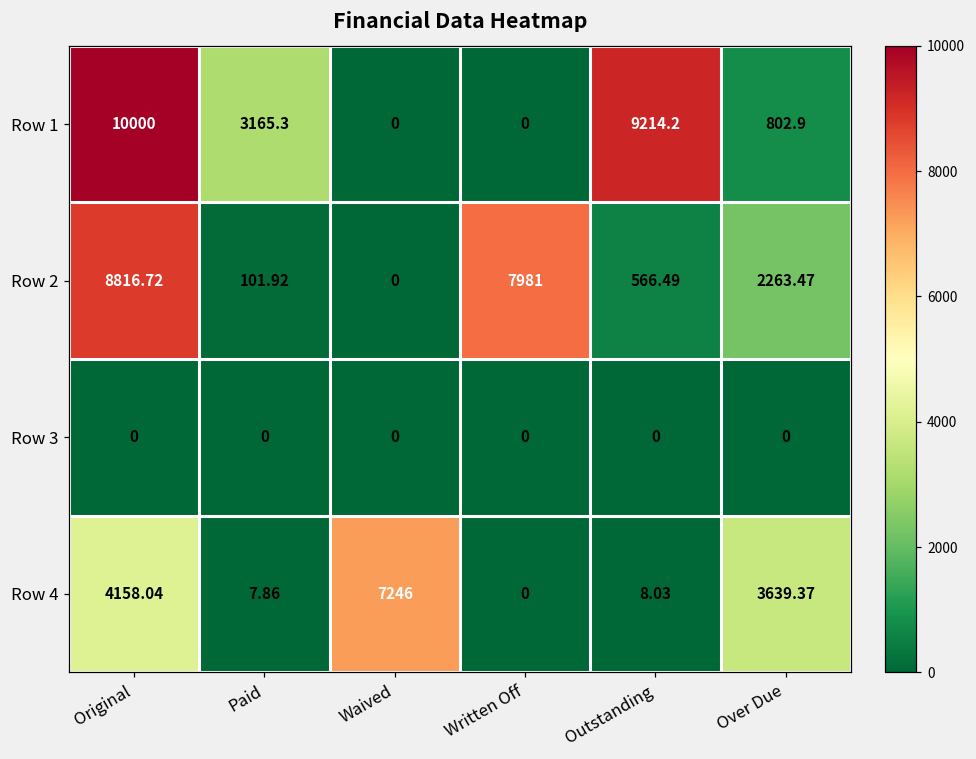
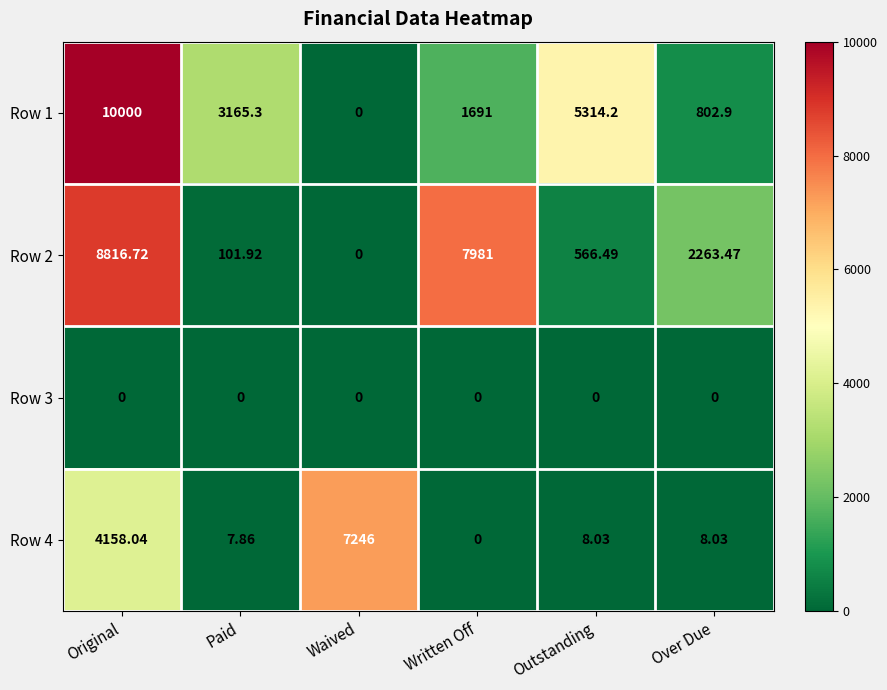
  {
    "Row 1": {
      "Original": 10000,
      "Paid": 3165.3,
      "Waived": 0,
-     "Written Off": 0,
-     "Outstanding": 9214.2,
+     "Written Off": 1691,
+     "Outstanding": 5314.2,
      "Over Due": 802.9
    },
    "Row 2": {
      "Original": 8816.72,
      "Paid": 101.92,
      "Waived": 0,
      "Written Off": 7981,
      "Outstanding": 566.49,
      "Over Due": 2263.47
    },
    "Row 3": {
      "Original": 0,
      "Paid": 0,
      "Waived": 0,
      "Written Off": 0,
      "Outstanding": 0,
      "Over Due": 0
    },
    "Row 4": {
      "Original": 4158.04,
      "Paid": 7.86,
      "Waived": 7246,
      "Written Off": 0,
      "Outstanding": 8.03,
-     "Over Due": 3639.37
+     "Over Due": 8.03
    }
  }
